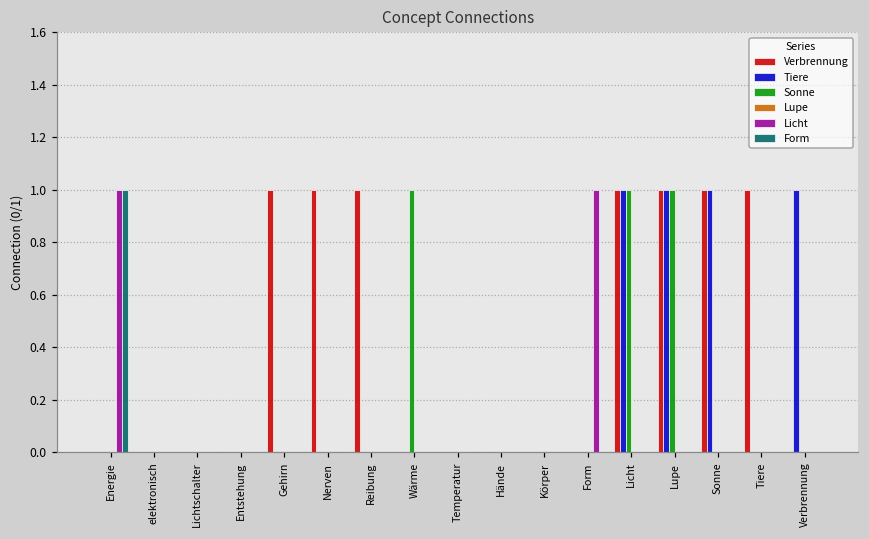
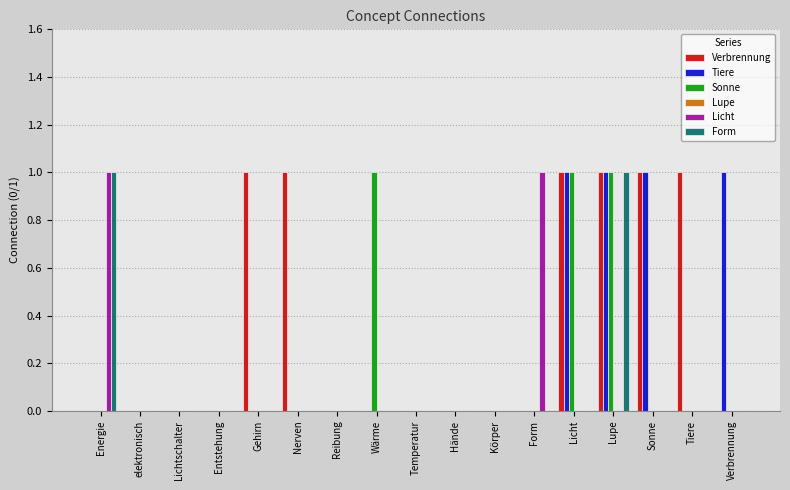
  {
    "Verbrennung": {
      "Energie": 0,
      "elektronisch": 0,
      "Lichtschalter": 0,
      "Entstehung": 0,
      "Gehirn": 1,
      "Nerven": 1,
-     "Reibung": 1,
+     "Reibung": 0,
      "Wärme": 0,
      "Temperatur": 0,
      "Hände": 0,
      "Körper": 0,
      "Form": 0,
      "Licht": 1,
      "Lupe": 1,
      "Sonne": 1,
      "Tiere": 1,
      "Verbrennung": 0
    },
    "Tiere": {
      "Energie": 0,
      "elektronisch": 0,
      "Lichtschalter": 0,
      "Entstehung": 0,
      "Gehirn": 0,
      "Nerven": 0,
      "Reibung": 0,
      "Wärme": 0,
      "Temperatur": 0,
      "Hände": 0,
      "Körper": 0,
      "Form": 0,
      "Licht": 1,
      "Lupe": 1,
      "Sonne": 1,
      "Tiere": 0,
      "Verbrennung": 1
    },
    "Sonne": {
      "Energie": 0,
      "elektronisch": 0,
      "Lichtschalter": 0,
      "Entstehung": 0,
      "Gehirn": 0,
      "Nerven": 0,
      "Reibung": 0,
      "Wärme": 1,
      "Temperatur": 0,
      "Hände": 0,
      "Körper": 0,
      "Form": 0,
      "Licht": 1,
      "Lupe": 1,
      "Sonne": 0,
      "Tiere": 0,
      "Verbrennung": 0
    },
    "Lupe": {
      "Energie": 0,
      "elektronisch": 0,
      "Lichtschalter": 0,
      "Entstehung": 0,
      "Gehirn": 0,
      "Nerven": 0,
      "Reibung": 0,
      "Wärme": 0,
      "Temperatur": 0,
      "Hände": 0,
      "Körper": 0,
      "Form": 0,
      "Licht": 0,
      "Lupe": 0,
      "Sonne": 0,
      "Tiere": 0,
      "Verbrennung": 0
    },
    "Licht": {
      "Energie": 1,
      "elektronisch": 0,
      "Lichtschalter": 0,
      "Entstehung": 0,
      "Gehirn": 0,
      "Nerven": 0,
      "Reibung": 0,
      "Wärme": 0,
      "Temperatur": 0,
      "Hände": 0,
      "Körper": 0,
      "Form": 1,
      "Licht": 0,
      "Lupe": 0,
      "Sonne": 0,
      "Tiere": 0,
      "Verbrennung": 0
    },
    "Form": {
      "Energie": 1,
      "elektronisch": 0,
      "Lichtschalter": 0,
      "Entstehung": 0,
      "Gehirn": 0,
      "Nerven": 0,
      "Reibung": 0,
      "Wärme": 0,
      "Temperatur": 0,
      "Hände": 0,
      "Körper": 0,
      "Form": 0,
      "Licht": 0,
-     "Lupe": 0,
+     "Lupe": 1,
      "Sonne": 0,
      "Tiere": 0,
      "Verbrennung": 0
    }
  }
